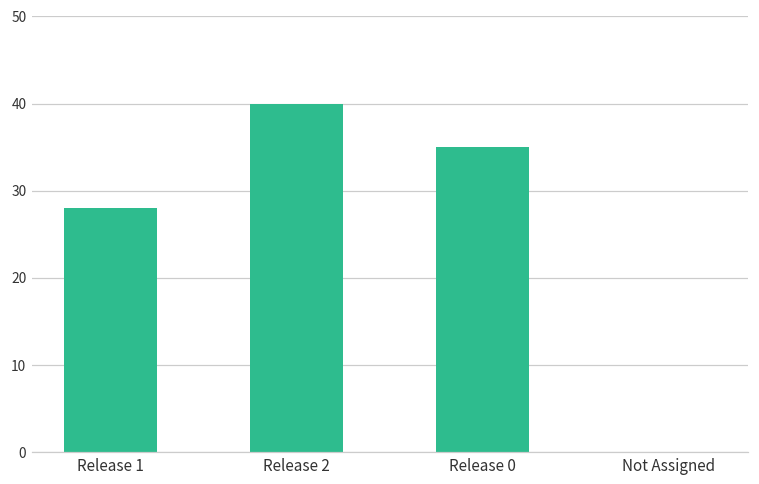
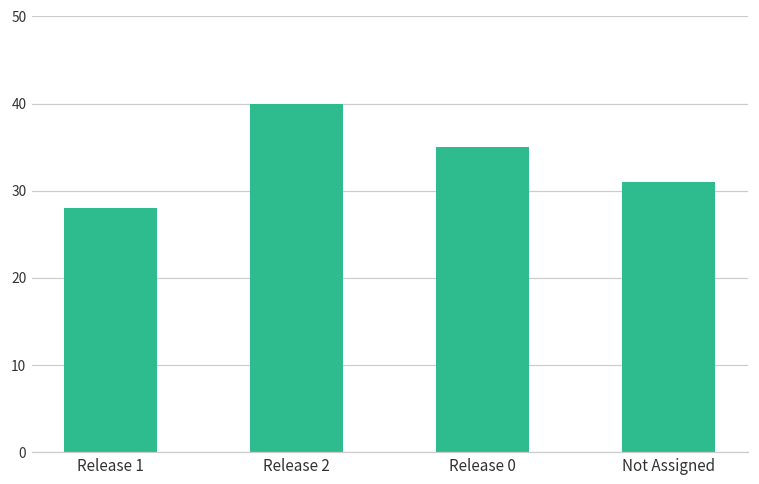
  {
    "Release 1": 28,
    "Release 2": 40,
    "Release 0": 35,
-   "Not Assigned": 0
+   "Not Assigned": 31
  }
